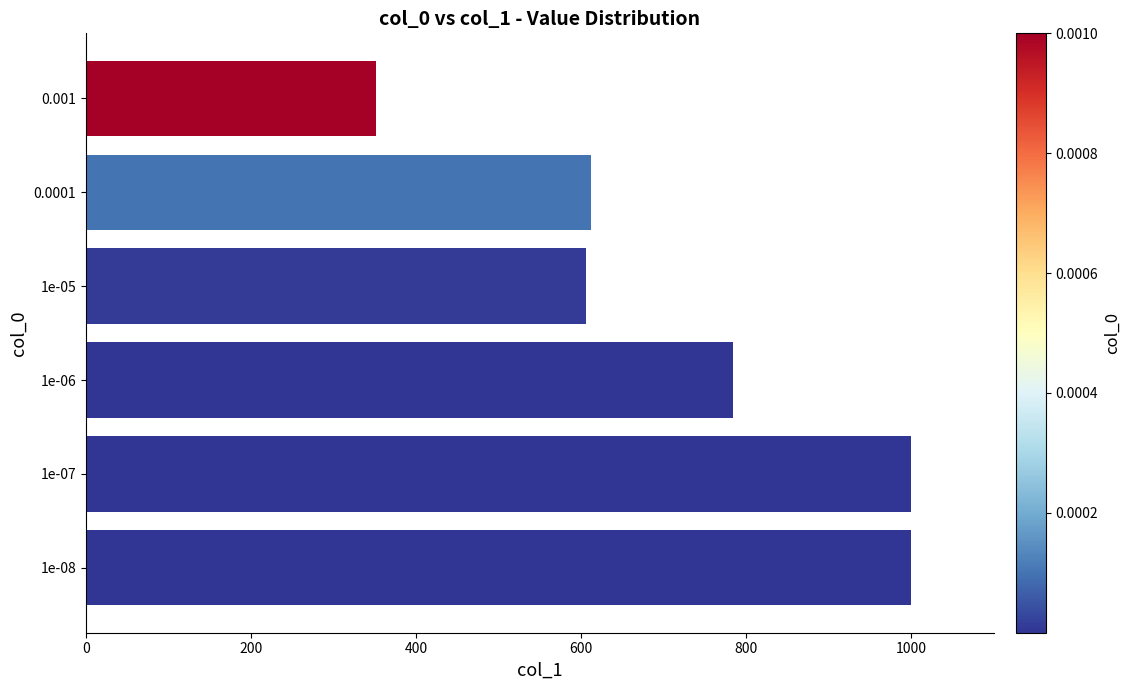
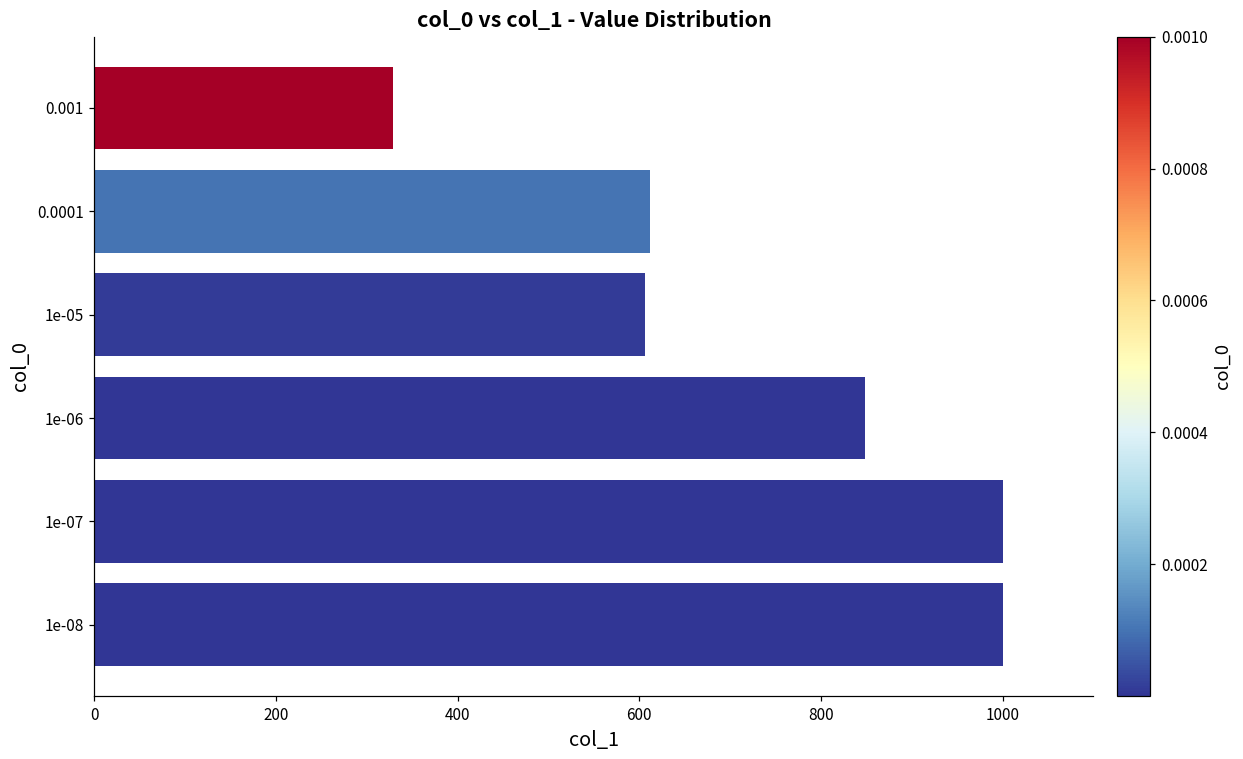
  {
-   "0.001": 350,
+   "0.001": 330,
    "0.0001": 610,
    "1e-05": 610,
-   "1e-06": 780,
+   "1e-06": 850,
    "1e-07": 1000,
    "1e-08": 1000
  }
